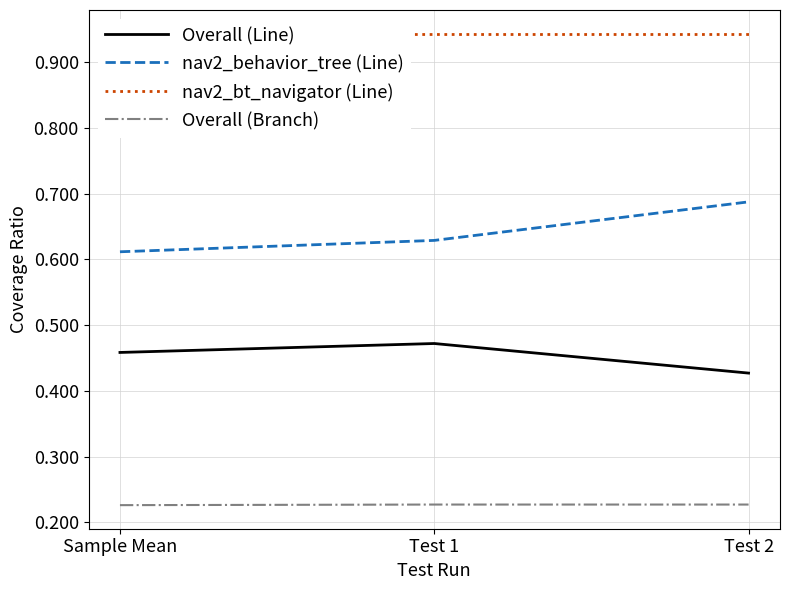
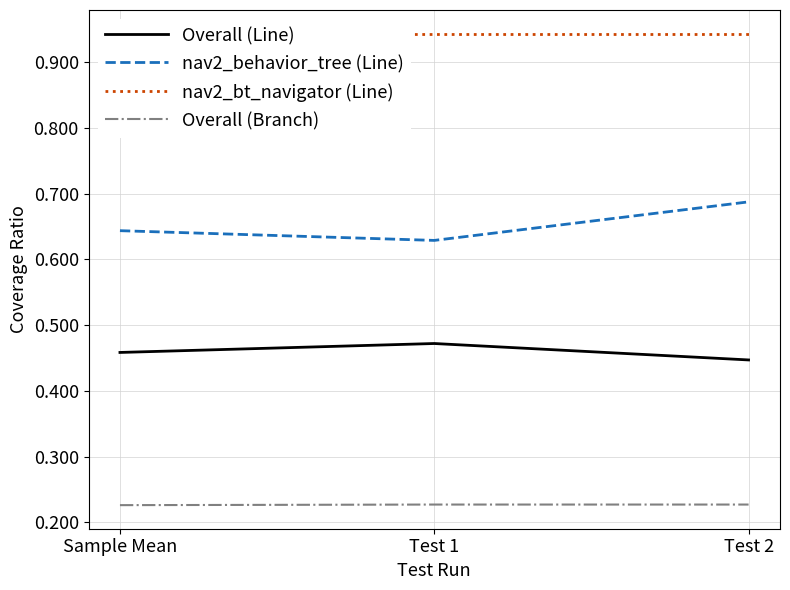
  {
    "Overall (Line)": {
      "Sample Mean": 0.46,
      "Test 1": 0.47,
-     "Test 2": 0.43
+     "Test 2": 0.45
    },
    "nav2_behavior_tree (Line)": {
-     "Sample Mean": 0.61,
+     "Sample Mean": 0.64,
      "Test 1": 0.63,
      "Test 2": 0.69
    },
    "nav2_bt_navigator (Line)": {
      "Test 1": 0.94,
      "Test 2": 0.94
    },
    "Overall (Branch)": {
      "Sample Mean": 0.23,
      "Test 1": 0.23,
      "Test 2": 0.23
    }
  }
